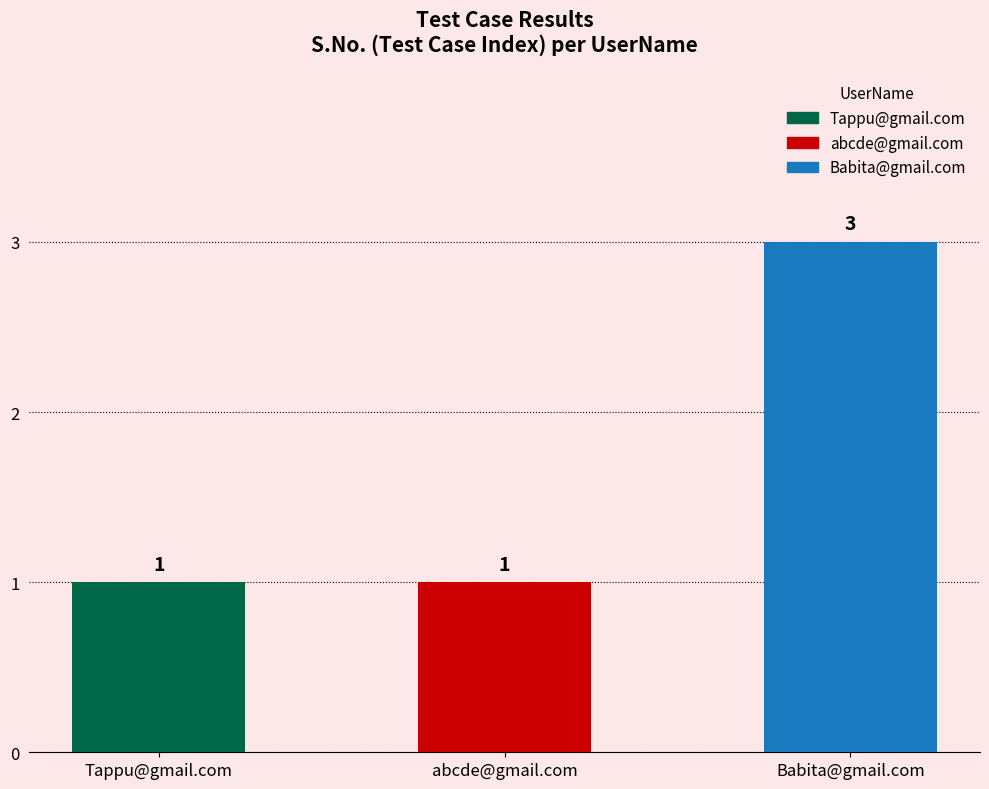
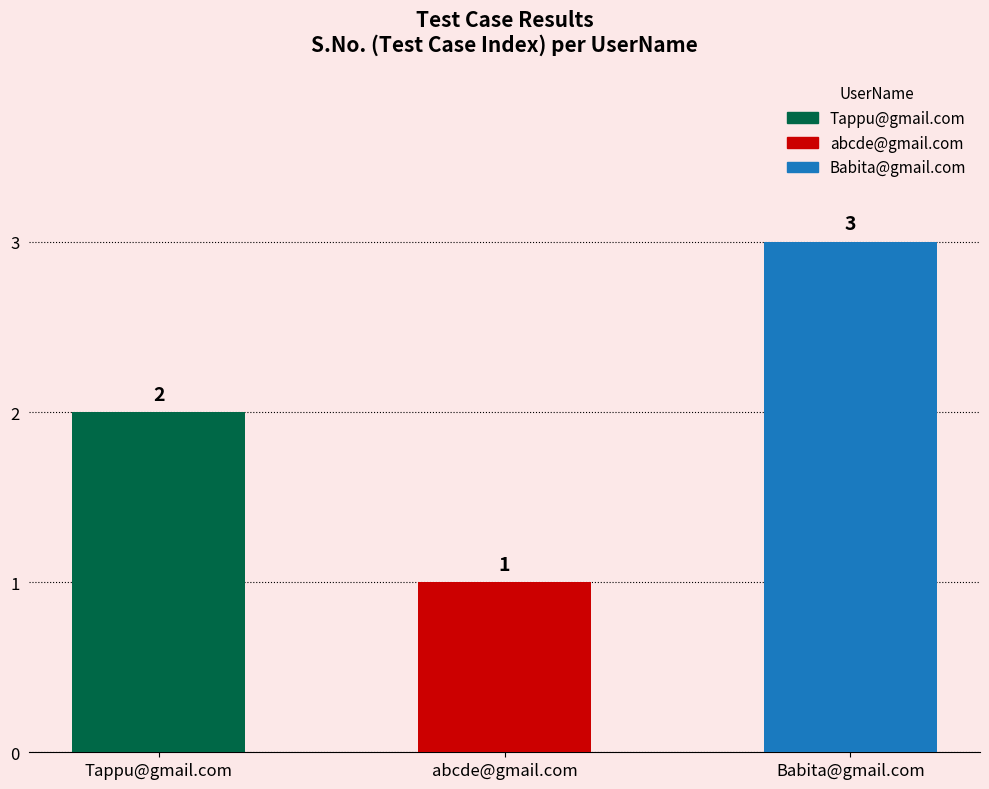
  {
-   "Tappu@gmail.com": 1,
+   "Tappu@gmail.com": 2,
    "abcde@gmail.com": 1,
    "Babita@gmail.com": 3
  }
